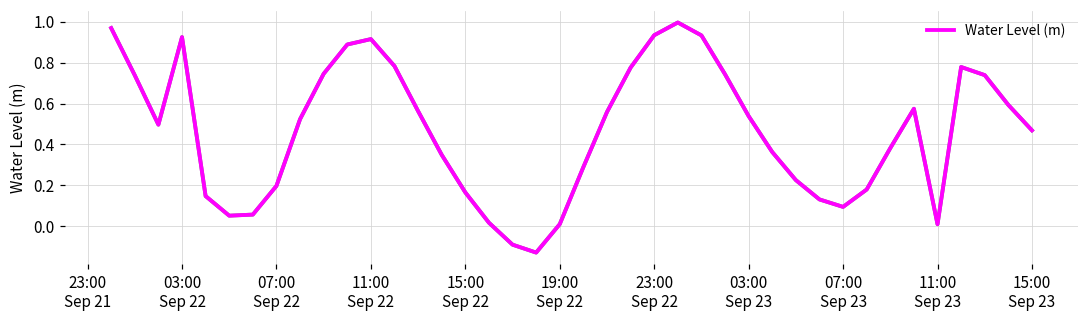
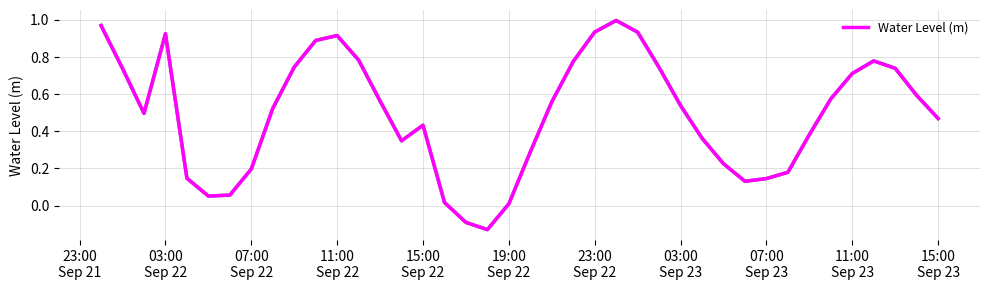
  {
    "03:00 Sep 22": 0.93,
    "07:00 Sep 22": 0.20,
    "11:00 Sep 22": 0.92,
-   "15:00 Sep 22": 0.16,
+   "15:00 Sep 22": 0.43,
    "19:00 Sep 22": 0.01,
    "23:00 Sep 22": 0.93,
    "03:00 Sep 23": 0.54,
-   "07:00 Sep 23": 0.09,
-   "11:00 Sep 23": 0.01,
+   "07:00 Sep 23": 0.15,
+   "11:00 Sep 23": 0.71,
    "15:00 Sep 23": 0.47
  }
